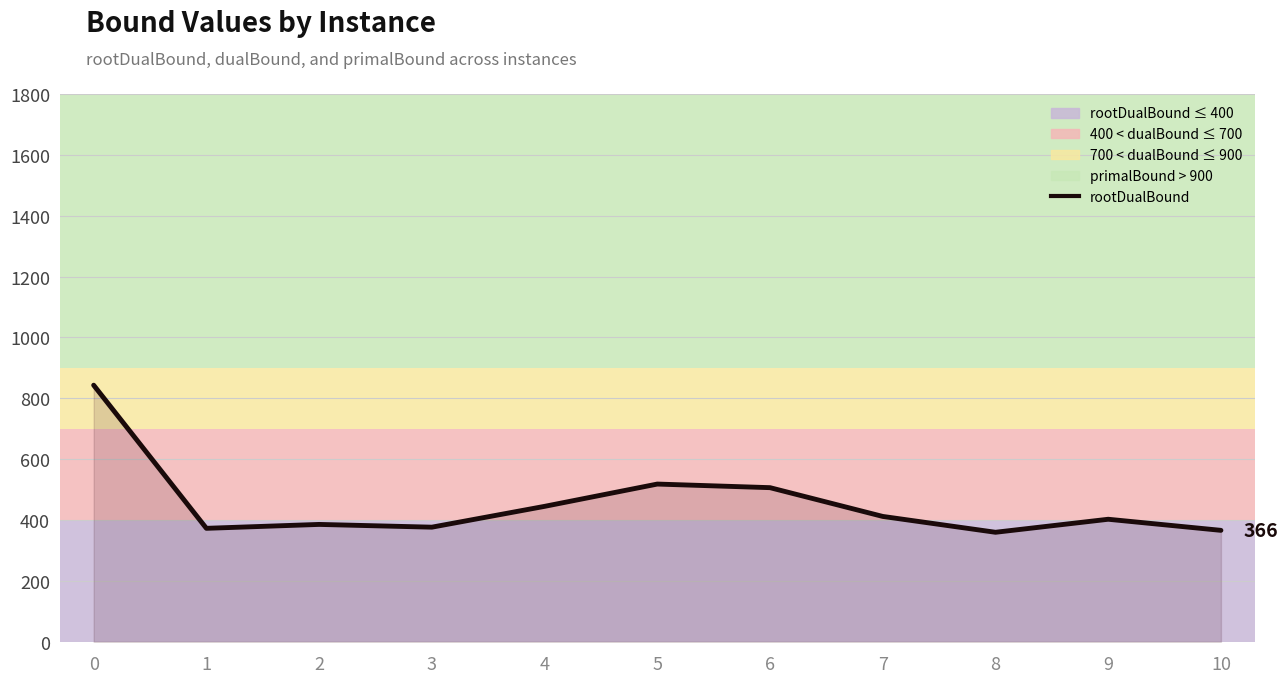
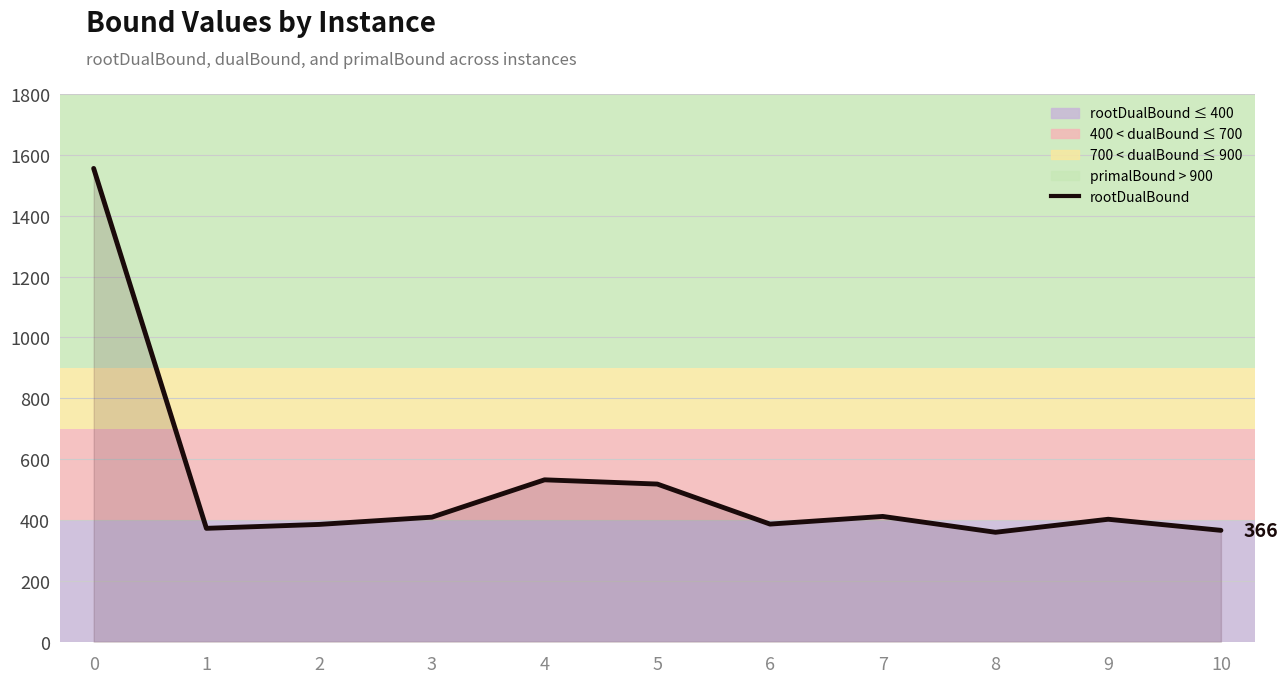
  {
    "rootDualBound": {
-     "0": 840,
+     "0": 1560,
      "1": 370,
      "2": 390,
-     "3": 380,
-     "4": 450,
+     "3": 410,
+     "4": 530,
      "5": 520,
-     "6": 510,
+     "6": 390,
      "7": 410,
      "8": 360,
      "9": 400
    }
  }
